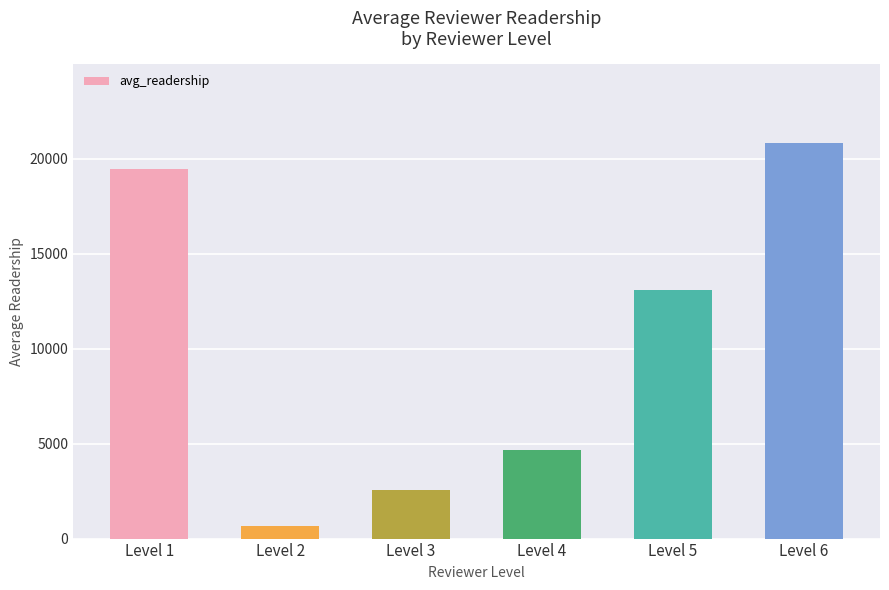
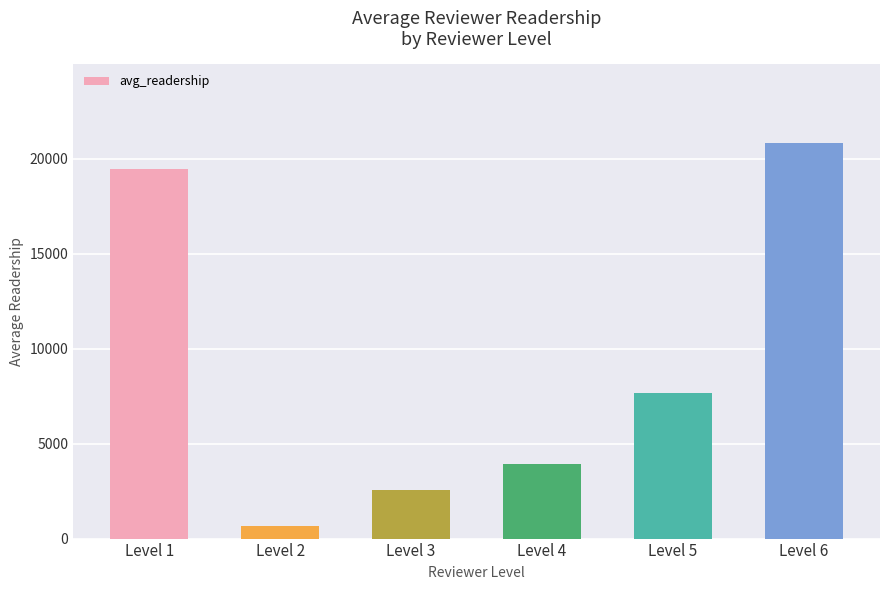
  {
    "Level 1": 19400,
    "Level 2": 600,
    "Level 3": 2600,
-   "Level 4": 4700,
-   "Level 5": 13100,
+   "Level 4": 3900,
+   "Level 5": 7700,
    "Level 6": 20800
  }
